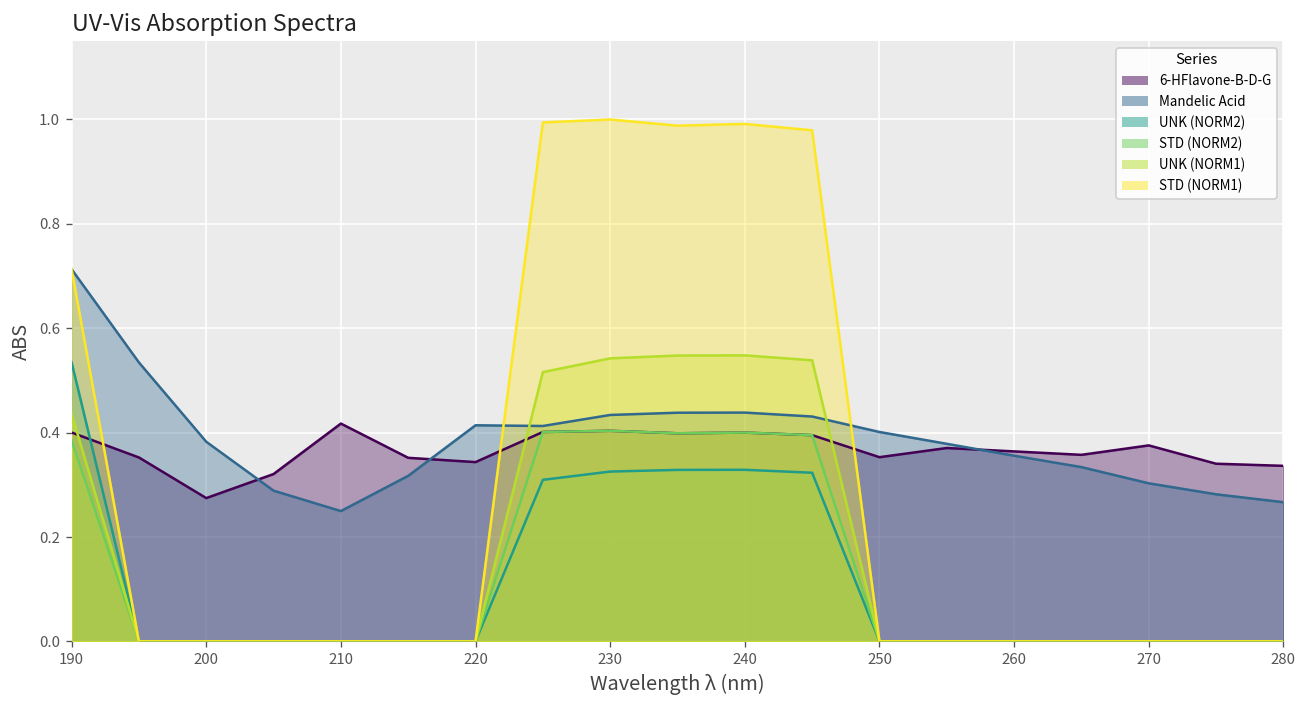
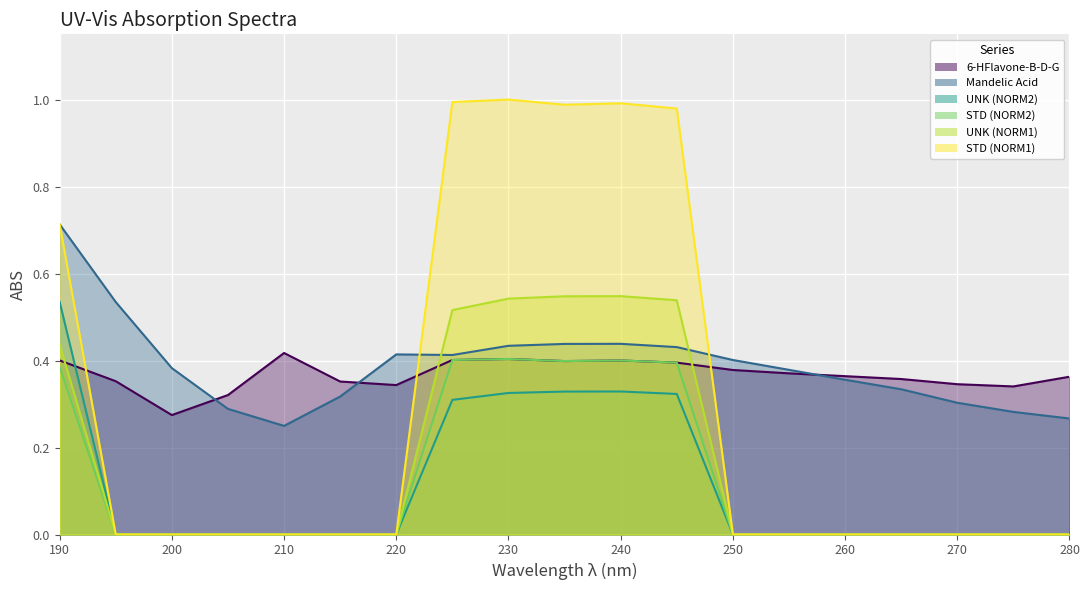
  {
    "6-HFlavone-B-D-G": {
      "190": 0.40,
      "200": 0.27,
      "210": 0.42,
      "220": 0.34,
-     "250": 0.35,
+     "250": 0.38,
      "260": 0.36,
-     "270": 0.38,
-     "280": 0.34
+     "270": 0.35,
+     "280": 0.36
    }
  }
